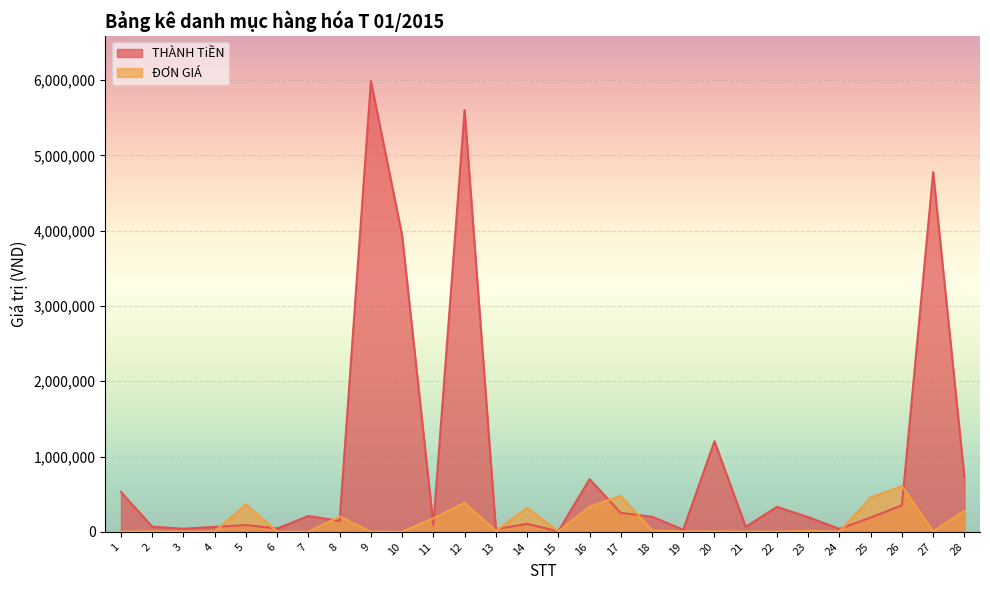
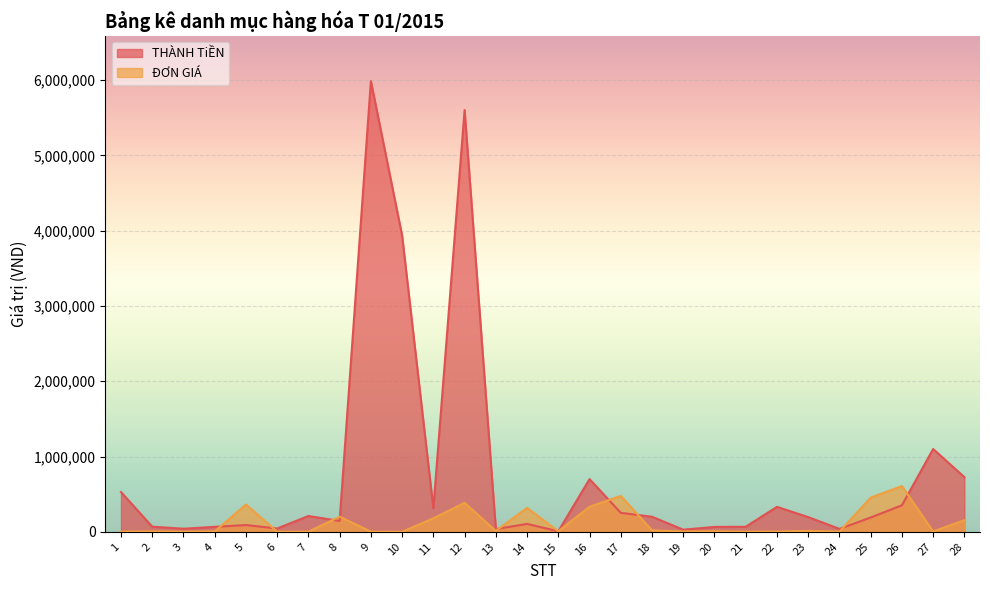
  {
    "THÀNH TiỀN": {
      "1": "500,000",
      "2": "100,000",
      "3": "0",
      "4": "100,000",
      "5": "100,000",
      "6": "0",
      "7": "200,000",
      "8": "100,000",
      "9": "6,000,000",
      "10": "3,900,000",
-     "11": "100,000",
+     "11": "300,000",
      "12": "5,600,000",
      "14": "100,000",
      "16": "700,000",
      "17": "300,000",
      "18": "200,000",
-     "20": "1,200,000",
+     "20": "100,000",
      "21": "100,000",
      "22": "300,000",
      "23": "200,000",
      "24": "0",
      "25": "200,000",
      "26": "400,000",
-     "27": "4,800,000",
+     "27": "1,100,000",
      "28": "700,000"
    },
    "ĐƠN GIÁ": {
      "1": "0",
      "2": "0",
      "3": "0",
      "4": "0",
      "5": "400,000",
      "6": "0",
      "7": "0",
      "8": "200,000",
      "9": "0",
      "10": "0",
      "11": "200,000",
      "12": "400,000",
      "14": "300,000",
      "16": "300,000",
      "17": "500,000",
      "18": "0",
      "20": "0",
      "21": "0",
      "22": "0",
      "23": "0",
      "24": "0",
      "25": "500,000",
      "26": "600,000",
      "27": "0",
-     "28": "300,000"
+     "28": "200,000"
    }
  }
